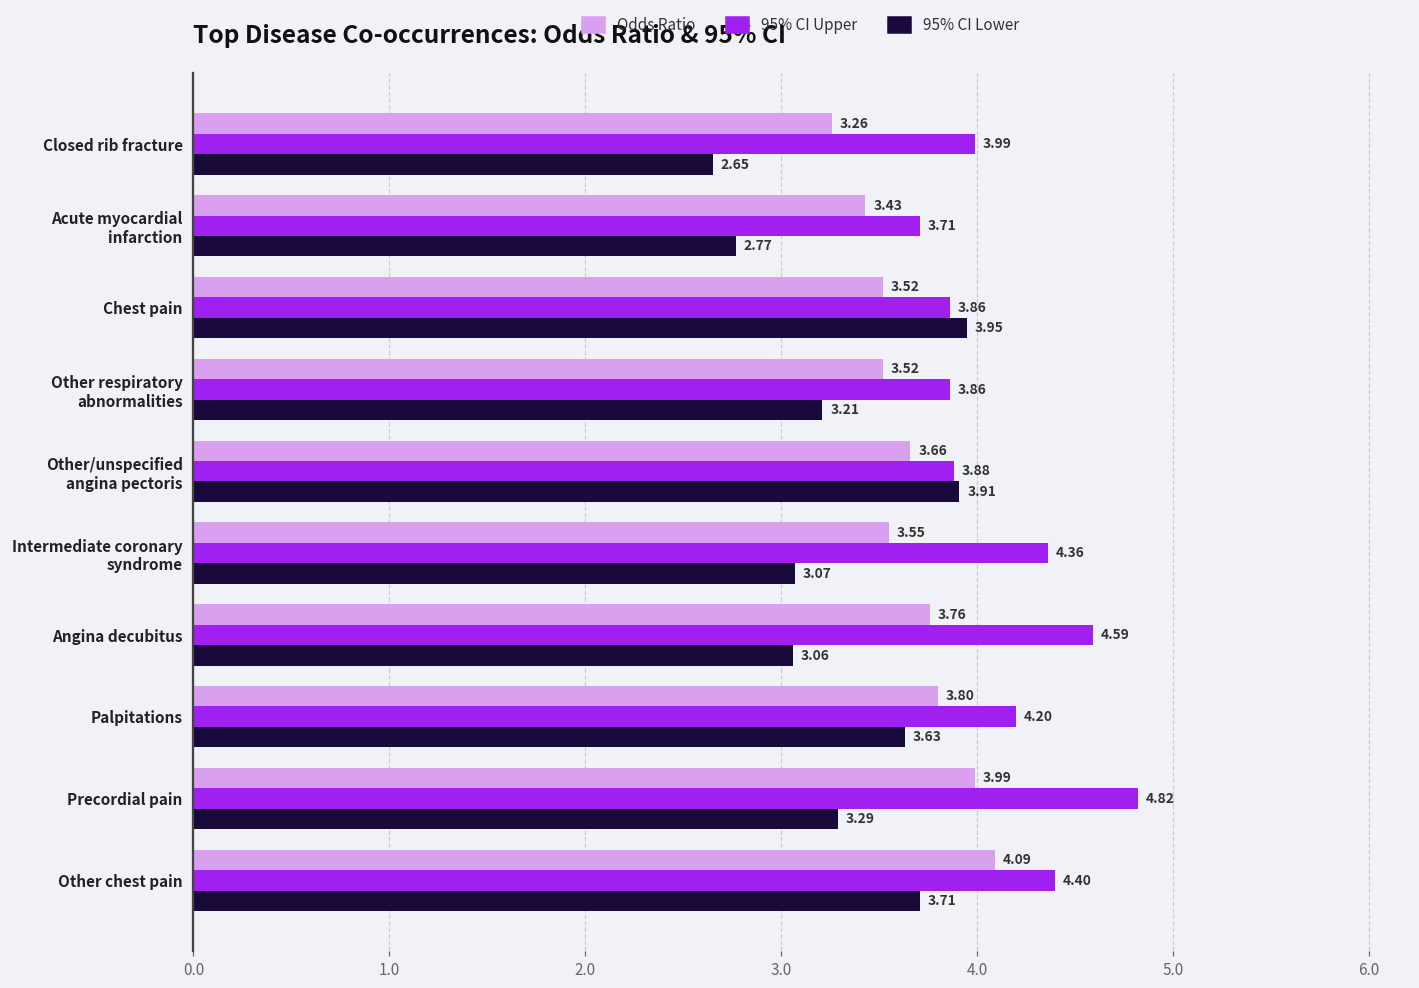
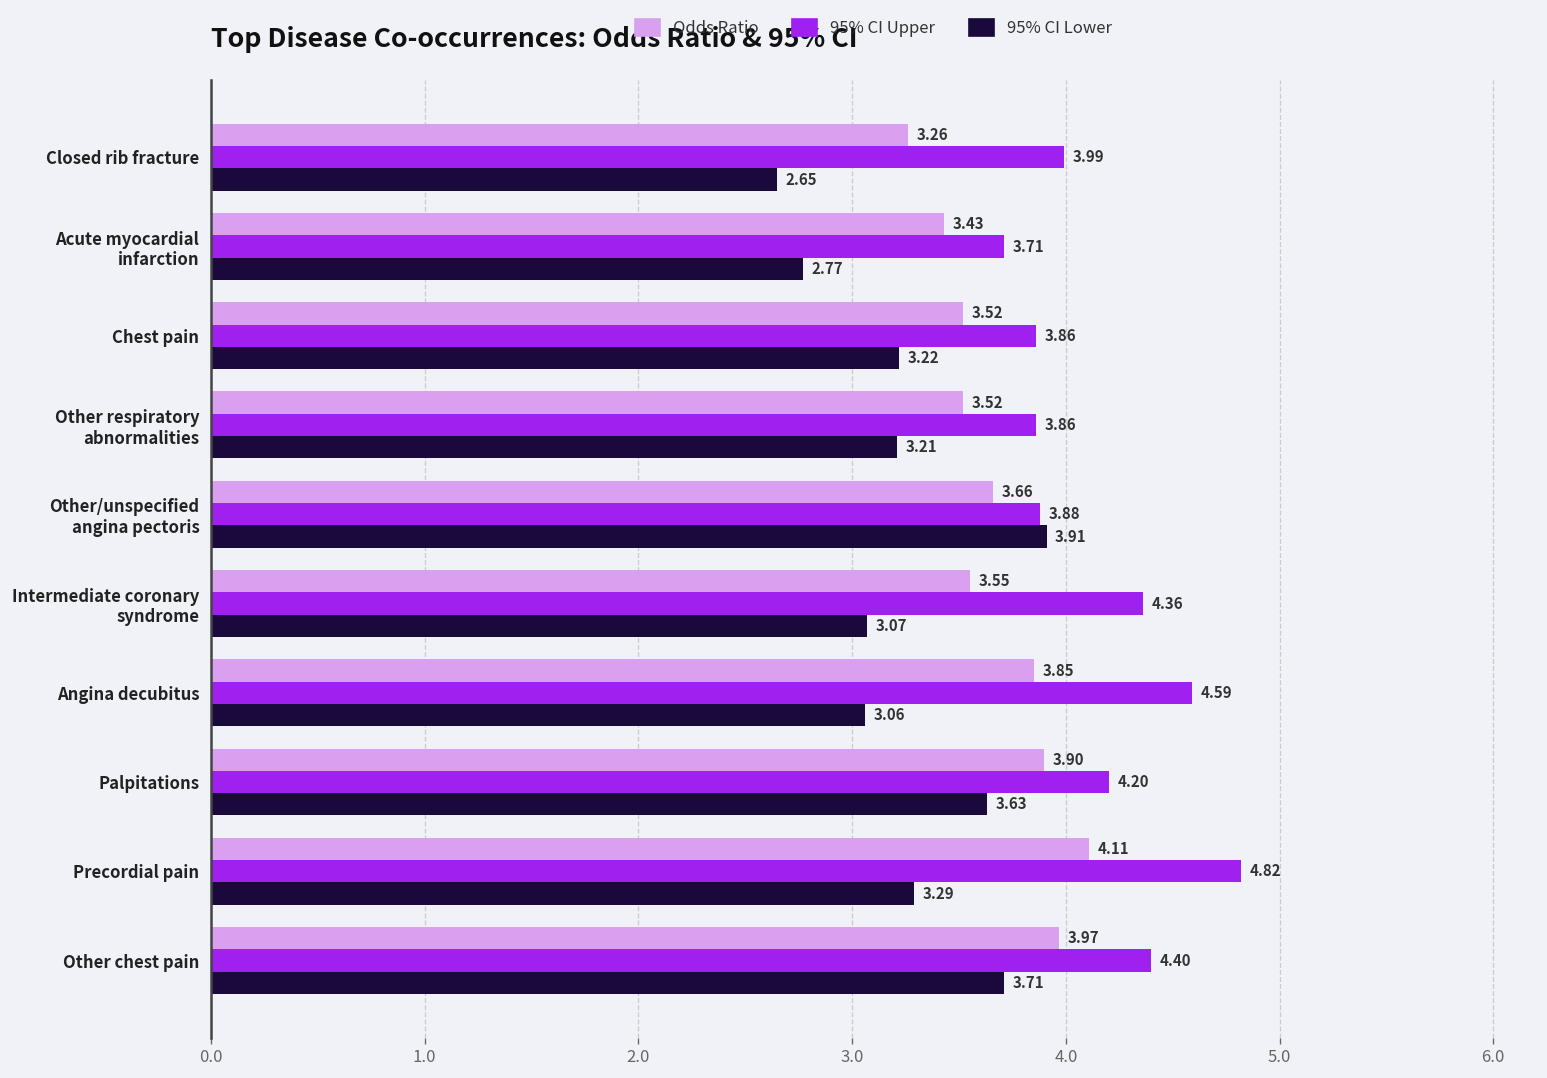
  {
    "Odds Ratio": {
      "Closed rib fracture": 3.26,
      "Acute myocardial infarction": 3.43,
      "Chest pain": 3.52,
      "Other respiratory abnormalities": 3.52,
      "Other/unspecified angina pectoris": 3.66,
      "Intermediate coronary syndrome": 3.55,
-     "Angina decubitus": 3.76,
-     "Palpitations": 3.80,
-     "Precordial pain": 3.99,
-     "Other chest pain": 4.09
+     "Angina decubitus": 3.85,
+     "Palpitations": 3.90,
+     "Precordial pain": 4.11,
+     "Other chest pain": 3.97
    },
    "95% CI Upper": {
      "Closed rib fracture": 3.99,
      "Acute myocardial infarction": 3.71,
      "Chest pain": 3.86,
      "Other respiratory abnormalities": 3.86,
      "Other/unspecified angina pectoris": 3.88,
      "Intermediate coronary syndrome": 4.36,
      "Angina decubitus": 4.59,
      "Palpitations": 4.20,
      "Precordial pain": 4.82,
      "Other chest pain": 4.40
    },
    "95% CI Lower": {
      "Closed rib fracture": 2.65,
      "Acute myocardial infarction": 2.77,
-     "Chest pain": 3.95,
+     "Chest pain": 3.22,
      "Other respiratory abnormalities": 3.21,
      "Other/unspecified angina pectoris": 3.91,
      "Intermediate coronary syndrome": 3.07,
      "Angina decubitus": 3.06,
      "Palpitations": 3.63,
      "Precordial pain": 3.29,
      "Other chest pain": 3.71
    }
  }
